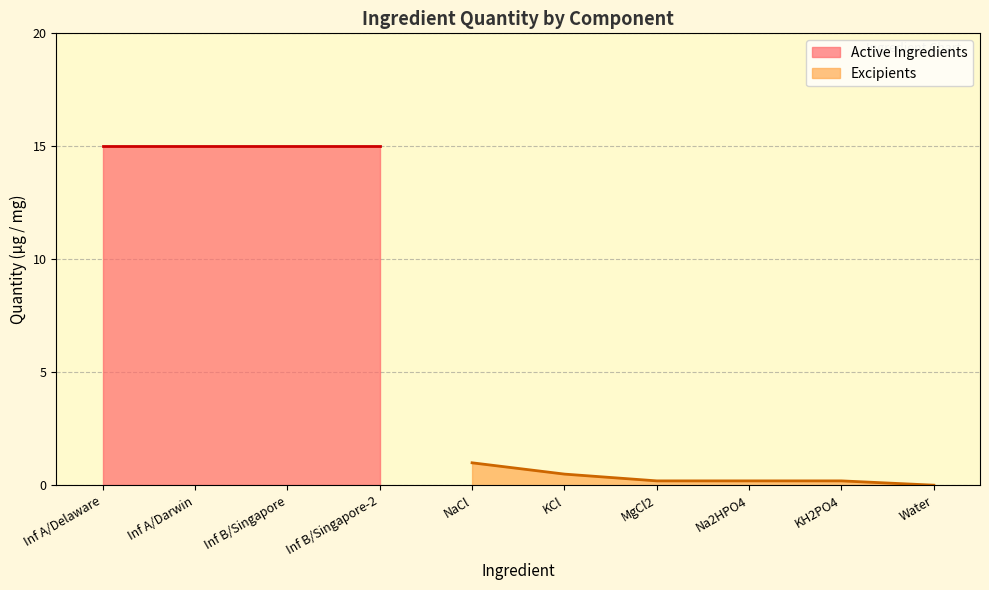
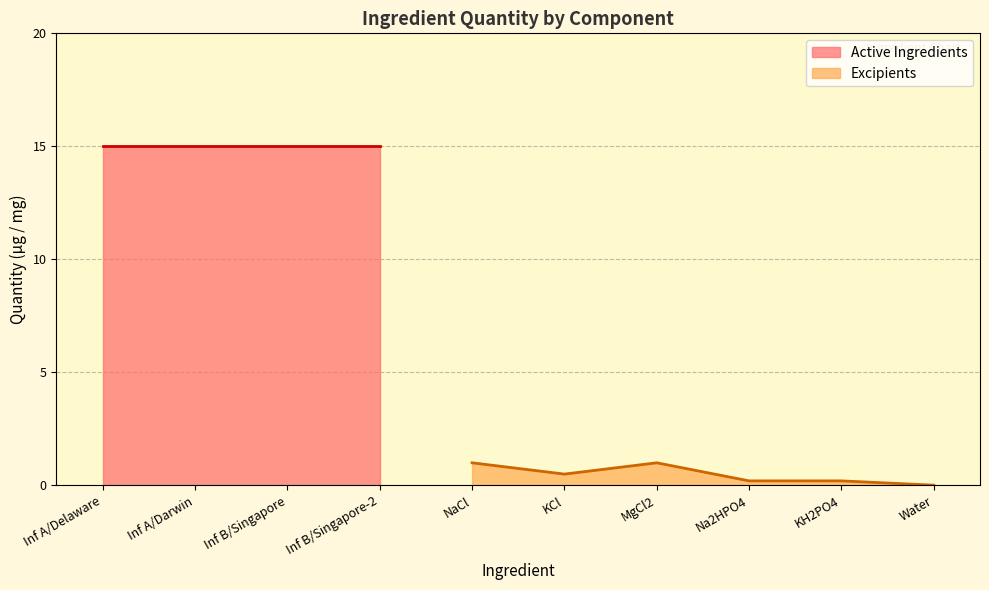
  {
    "Active Ingredients": {
      "Inf A/Delaware": 15.0,
      "Inf A/Darwin": 15.0,
      "Inf B/Singapore": 15.0,
      "Inf B/Singapore-2": 15.0
    },
    "Excipients": {
      "NaCl": 1.0,
      "KCl": 0.5,
-     "MgCl2": 0.2,
+     "MgCl2": 1.0,
      "Na2HPO4": 0.2,
      "KH2PO4": 0.2,
      "Water": 0.0
    }
  }
